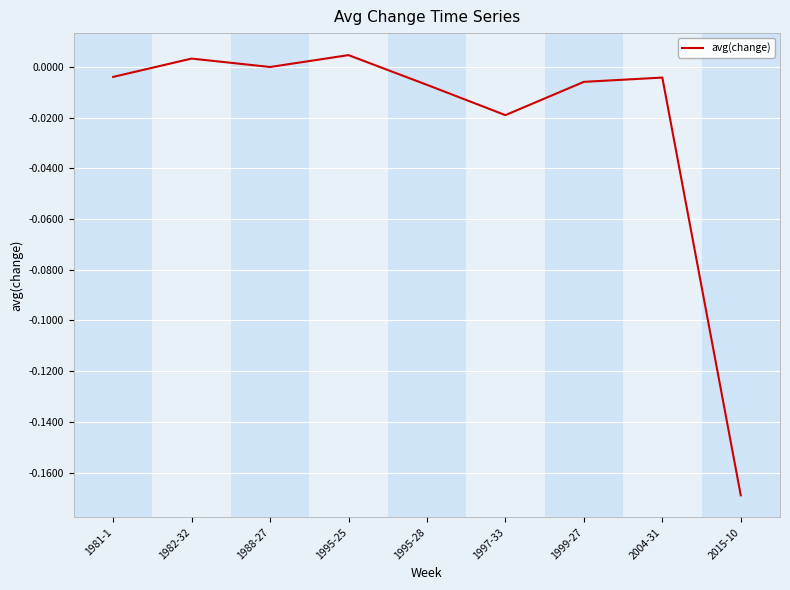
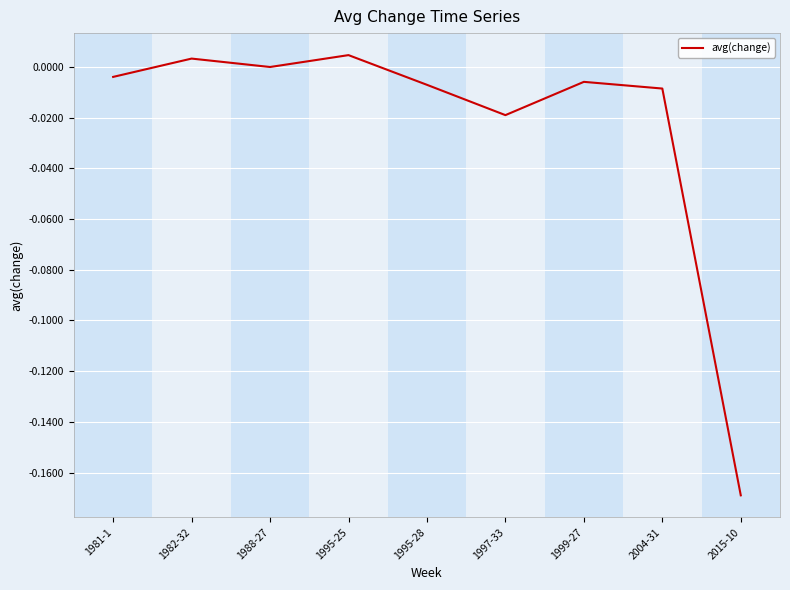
  {
    "1981-1": -0.004,
    "1982-32": 0.003,
    "1988-27": 0.000,
    "1995-25": 0.005,
    "1995-28": -0.007,
    "1997-33": -0.019,
    "1999-27": -0.006,
-   "2004-31": -0.004,
+   "2004-31": -0.009,
    "2015-10": -0.169
  }
